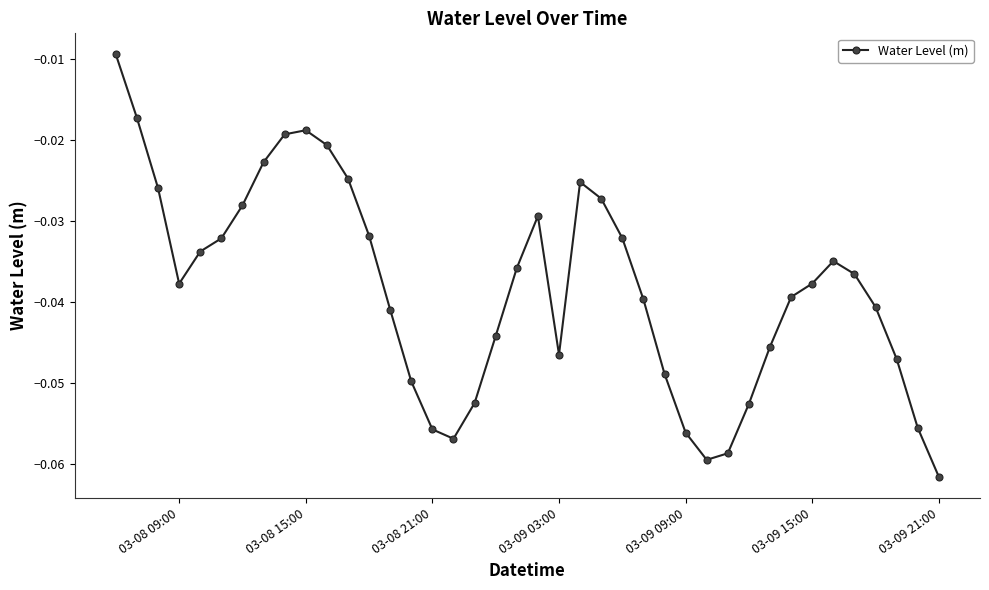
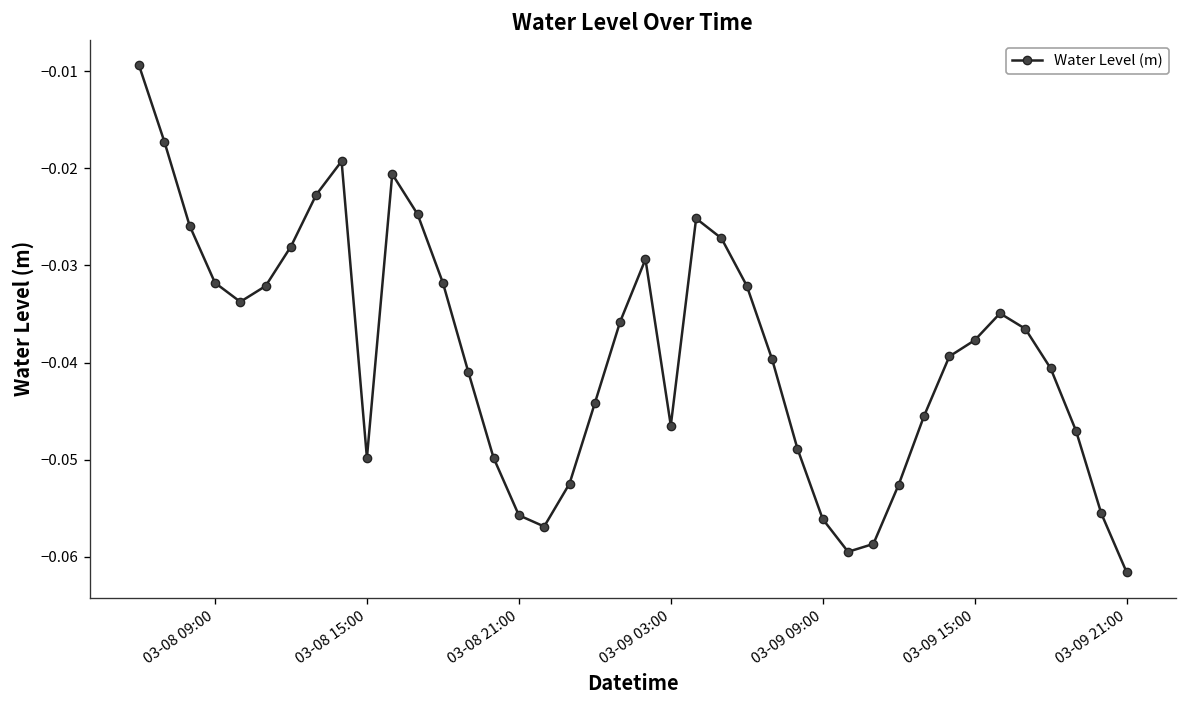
  {
-   "03-08 09:00": -0.038,
-   "03-08 15:00": -0.019,
+   "03-08 09:00": -0.032,
+   "03-08 15:00": -0.050,
    "03-08 21:00": -0.056,
    "03-09 03:00": -0.046,
    "03-09 09:00": -0.056,
    "03-09 15:00": -0.038,
    "03-09 21:00": -0.062
  }
